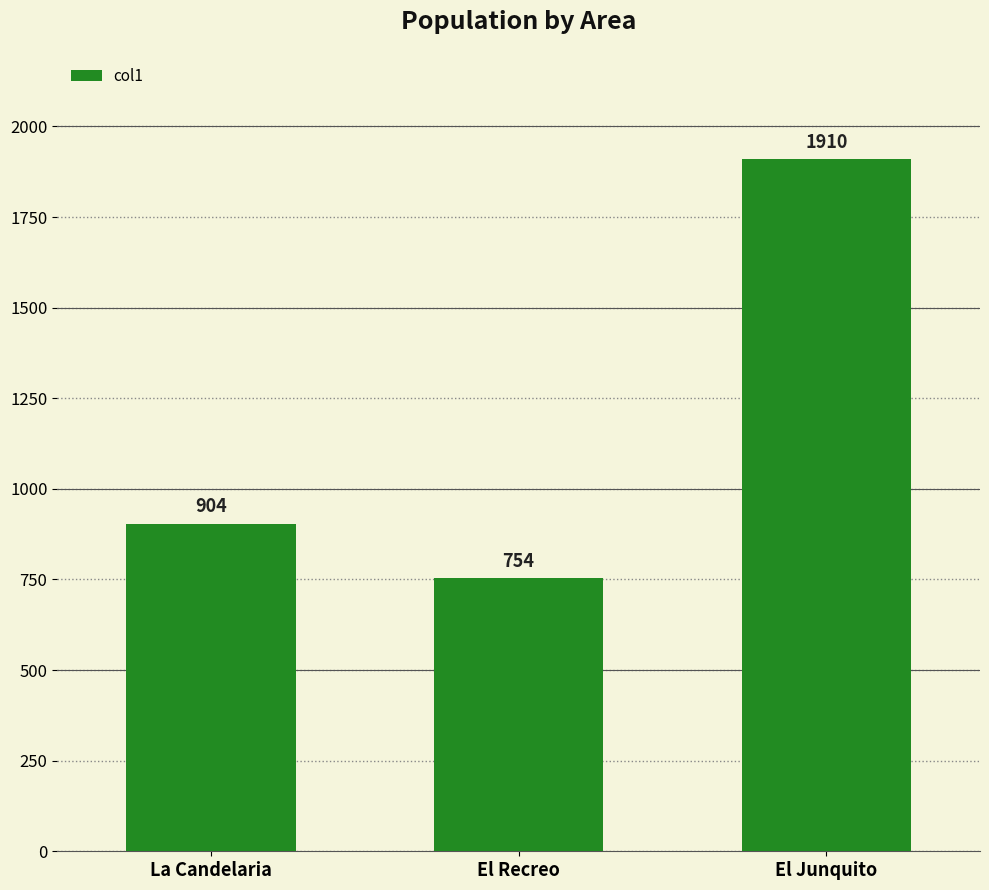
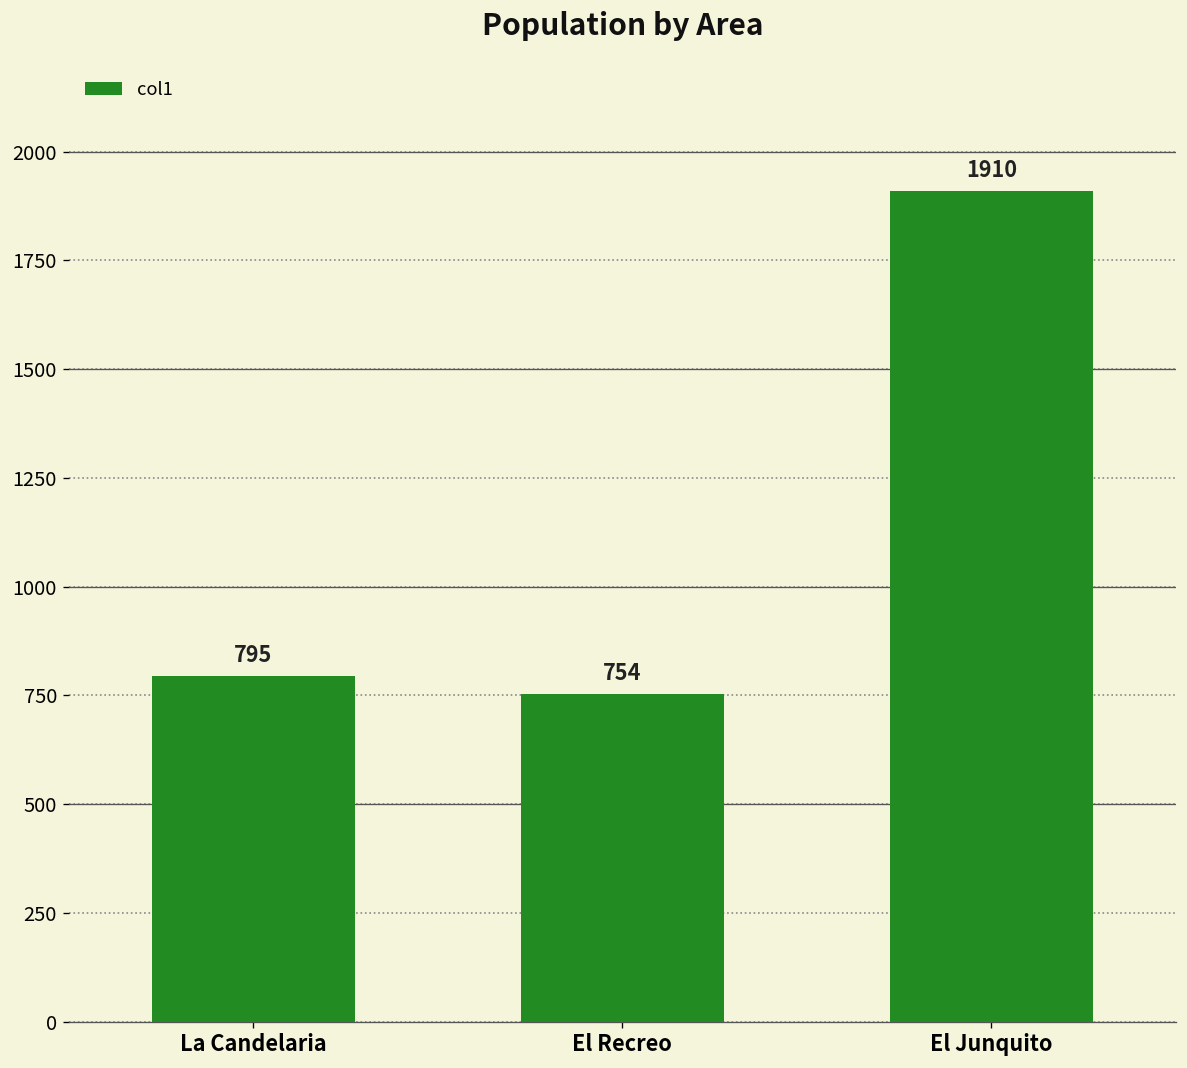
  {
-   "La Candelaria": 904,
+   "La Candelaria": 795,
    "El Recreo": 754,
    "El Junquito": 1910
  }
